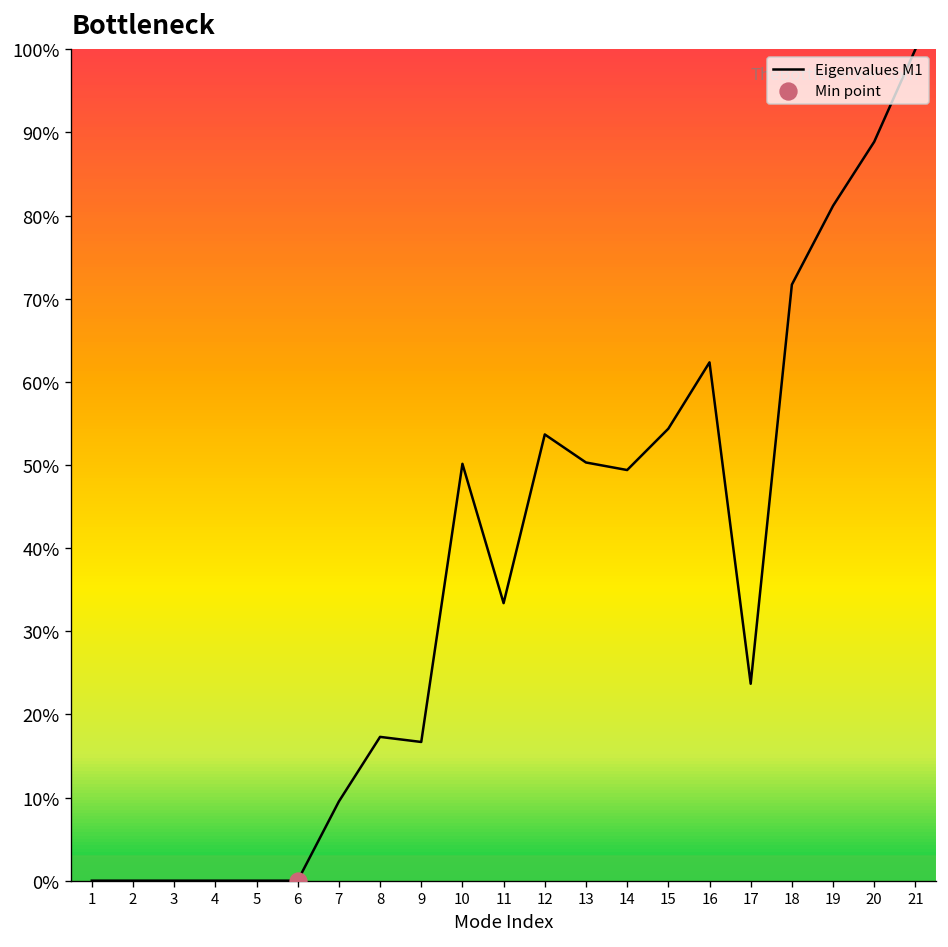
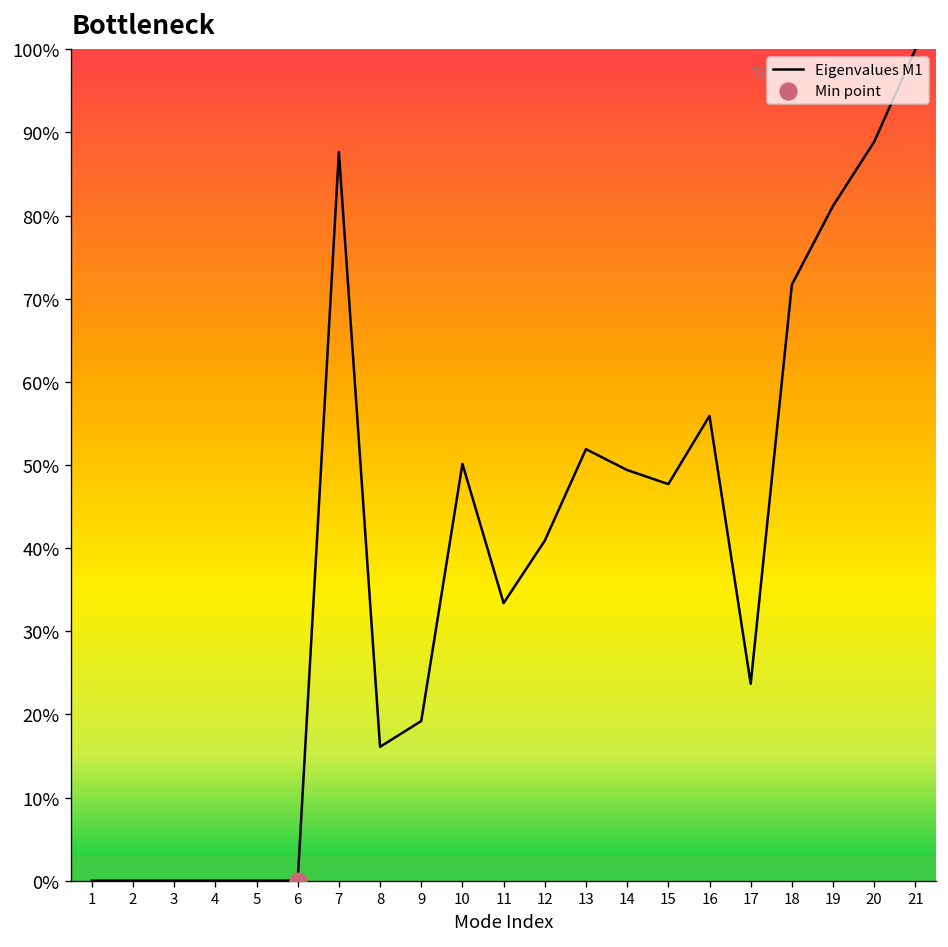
  {
    "Eigenvalues M1": {
-     "7": "10%",
-     "8": "17%",
-     "9": "17%",
+     "7": "88%",
+     "8": "16%",
+     "9": "19%",
      "10": "50%",
      "11": "33%",
-     "12": "54%",
-     "13": "50%",
+     "12": "41%",
+     "13": "52%",
      "14": "49%",
-     "15": "54%",
-     "16": "62%",
+     "15": "48%",
+     "16": "56%",
      "17": "24%",
      "18": "72%",
      "19": "81%",
      "20": "89%",
      "21": "100%"
    }
  }
